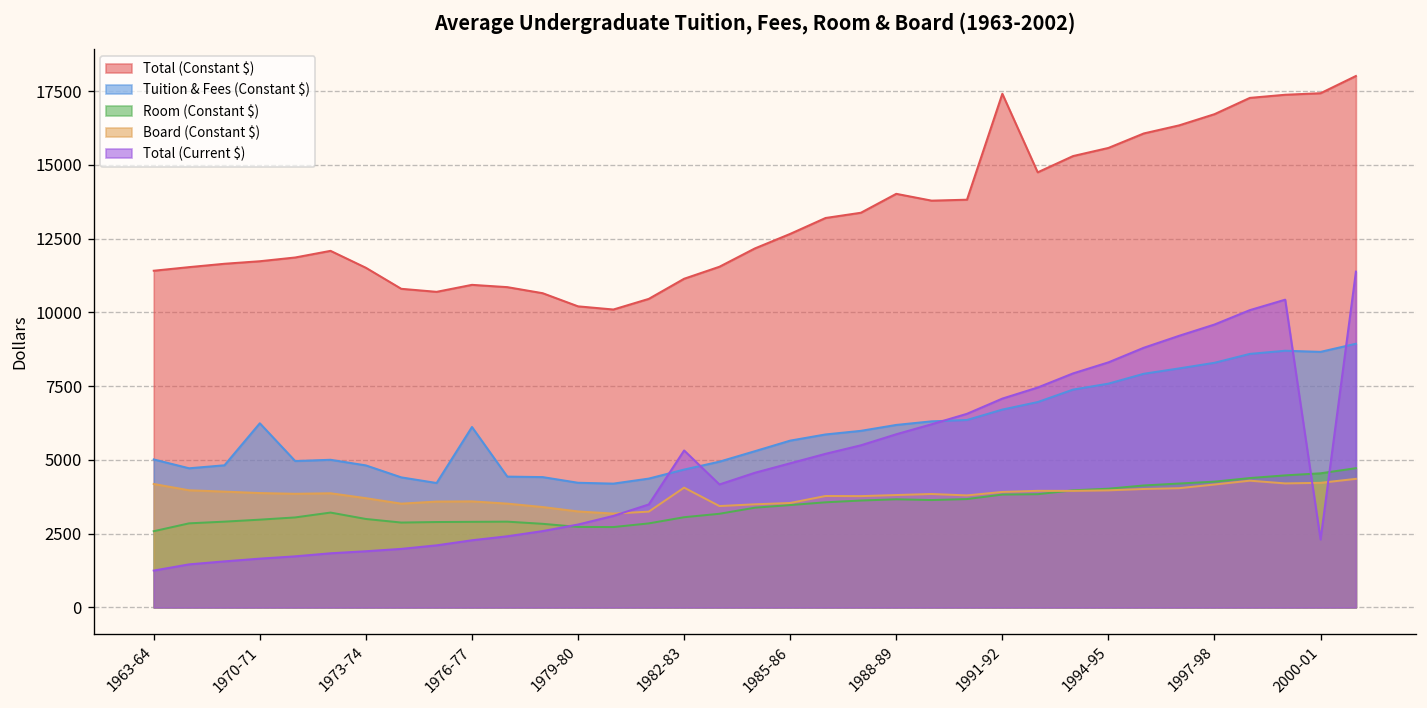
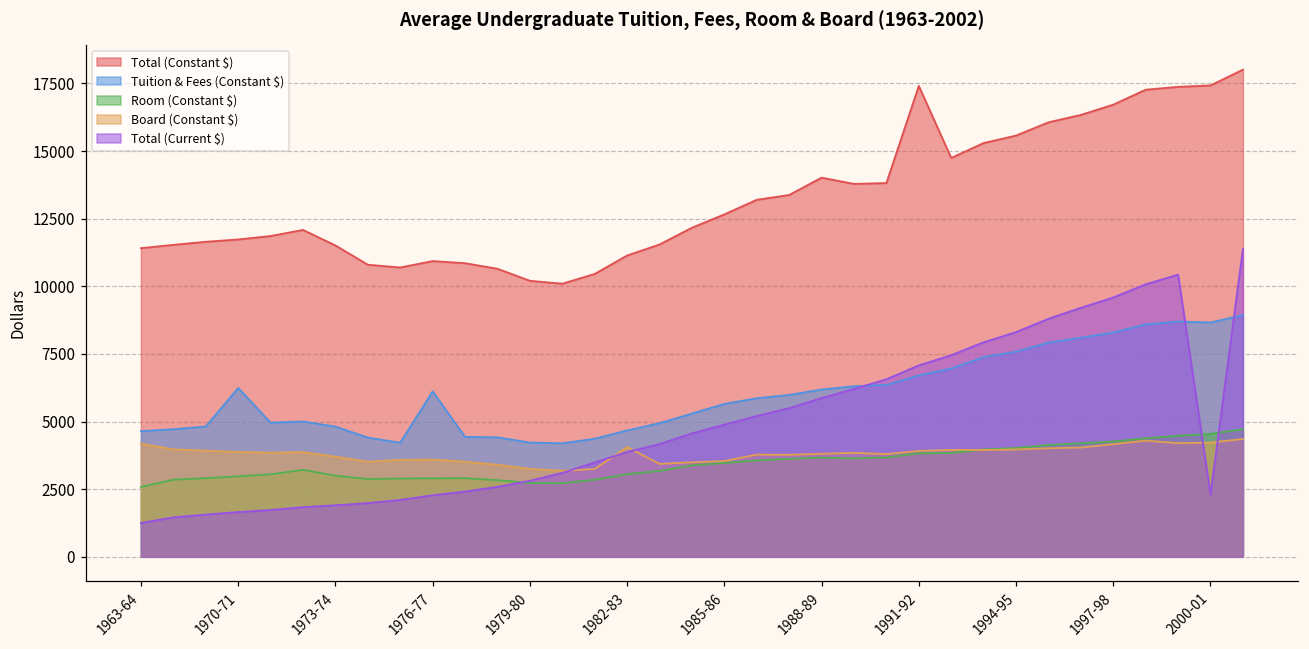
  {
    "Total (Constant $)": {
      "1963-64": 11400,
      "1970-71": 11700,
      "1973-74": 11500,
      "1976-77": 10900,
      "1979-80": 10200,
      "1982-83": 11100,
      "1985-86": 12700,
      "1988-89": 14000,
      "1991-92": 17400,
      "1994-95": 15600,
      "1997-98": 16700,
      "2000-01": 17400
    },
    "Tuition & Fees (Constant $)": {
-     "1963-64": 5000,
+     "1963-64": 4600,
      "1970-71": 6200,
      "1973-74": 4800,
      "1976-77": 6100,
      "1979-80": 4200,
      "1982-83": 4700,
      "1985-86": 5700,
      "1988-89": 6200,
      "1991-92": 6700,
      "1994-95": 7600,
      "1997-98": 8300,
      "2000-01": 8700
    },
    "Room (Constant $)": {
      "1963-64": 2600,
      "1970-71": 3000,
      "1973-74": 3000,
      "1976-77": 2900,
      "1982-83": 3100,
      "1988-89": 3700,
      "2000-01": 4500
    },
    "Board (Constant $)": {
      "1963-64": 4200,
      "1970-71": 3900,
      "1973-74": 3700,
      "1976-77": 3600,
      "1979-80": 3300,
      "1982-83": 4100,
      "1988-89": 3800,
      "2000-01": 4200
    },
    "Total (Current $)": {
      "1963-64": 1200,
      "1970-71": 1700,
      "1973-74": 1900,
      "1976-77": 2300,
-     "1982-83": 5300,
+     "1982-83": 3900,
      "1985-86": 4900,
      "1988-89": 5900,
      "1991-92": 7100,
      "1994-95": 8300,
      "1997-98": 9600,
      "2000-01": 2300
    }
  }
